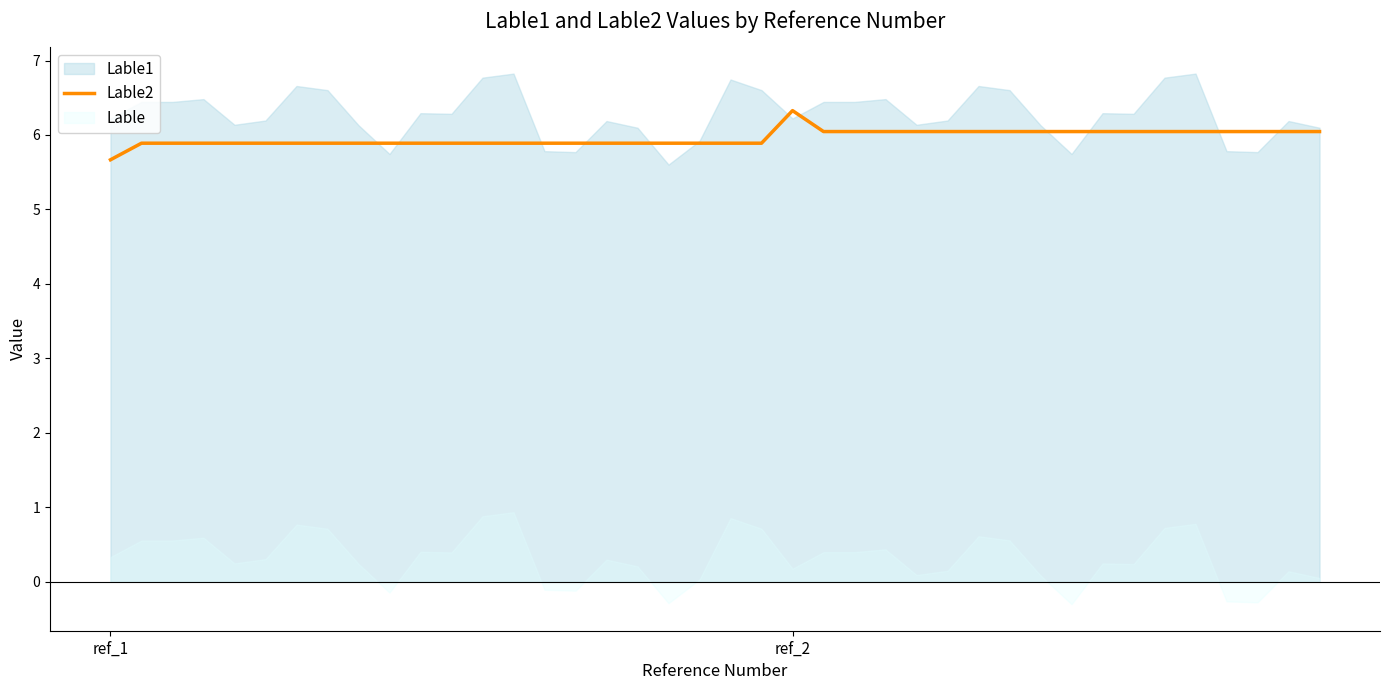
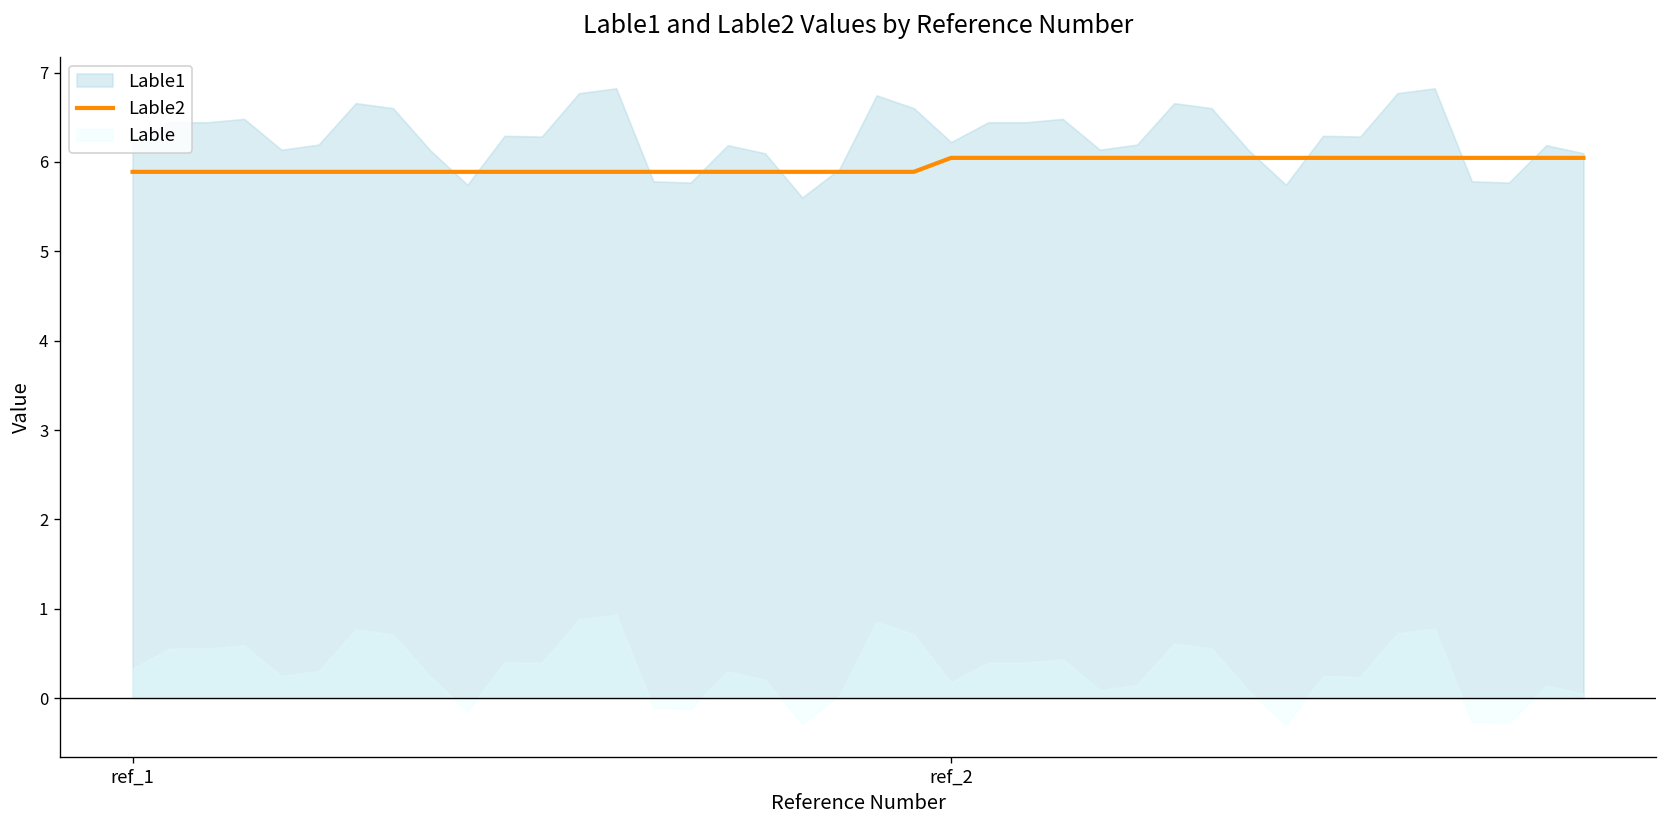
  {
    "Lable2": {
-     "ref_1": 5.7,
-     "ref_2": 6.3
+     "ref_1": 5.9,
+     "ref_2": 6.0
    }
  }
